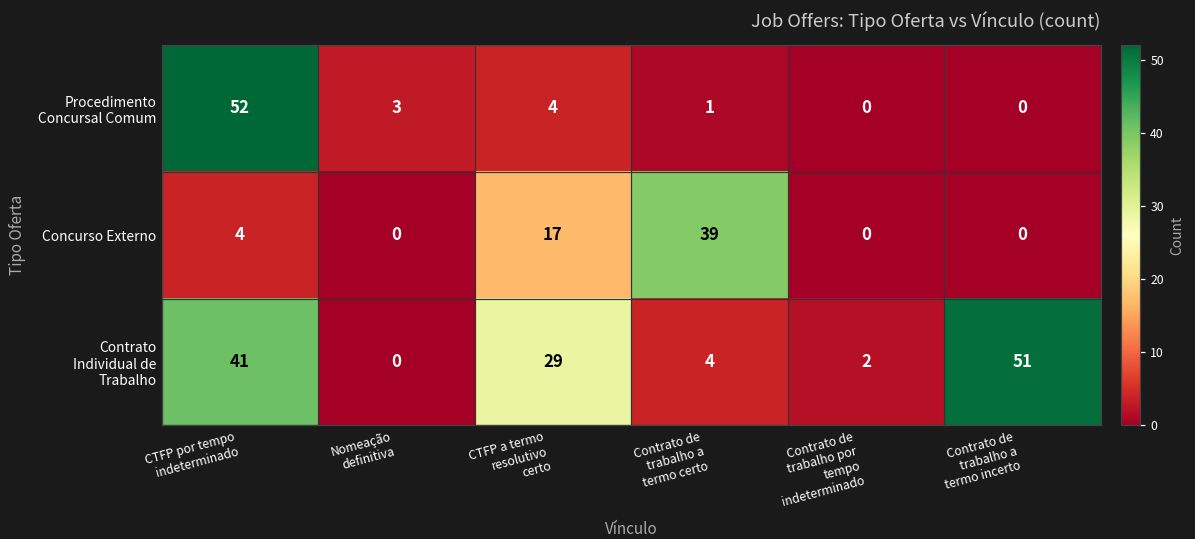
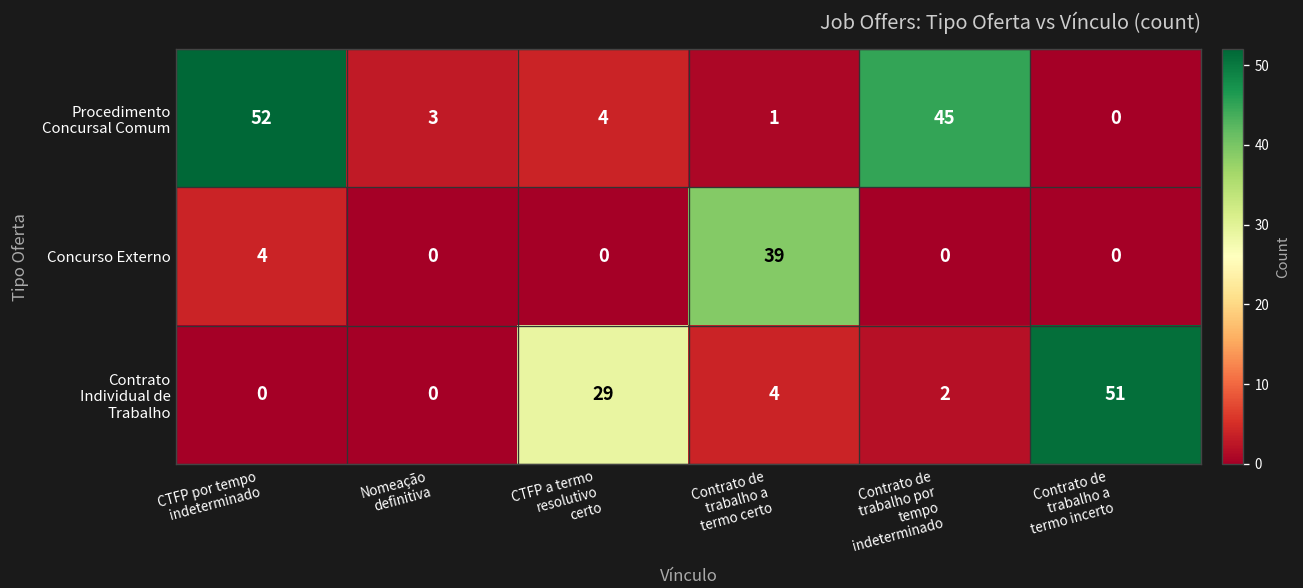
  {
    "Procedimento Concursal Comum": {
      "CTFP por tempo indeterminado": 52,
      "Nomeação definitiva": 3,
      "CTFP a termo resolutivo certo": 4,
      "Contrato de trabalho a termo certo": 1,
-     "Contrato de trabalho por tempo indeterminado": 0,
+     "Contrato de trabalho por tempo indeterminado": 45,
      "Contrato de trabalho a termo incerto": 0
    },
    "Concurso Externo": {
      "CTFP por tempo indeterminado": 4,
      "Nomeação definitiva": 0,
-     "CTFP a termo resolutivo certo": 17,
+     "CTFP a termo resolutivo certo": 0,
      "Contrato de trabalho a termo certo": 39,
      "Contrato de trabalho por tempo indeterminado": 0,
      "Contrato de trabalho a termo incerto": 0
    },
    "Contrato Individual de Trabalho": {
-     "CTFP por tempo indeterminado": 41,
+     "CTFP por tempo indeterminado": 0,
      "Nomeação definitiva": 0,
      "CTFP a termo resolutivo certo": 29,
      "Contrato de trabalho a termo certo": 4,
      "Contrato de trabalho por tempo indeterminado": 2,
      "Contrato de trabalho a termo incerto": 51
    }
  }
